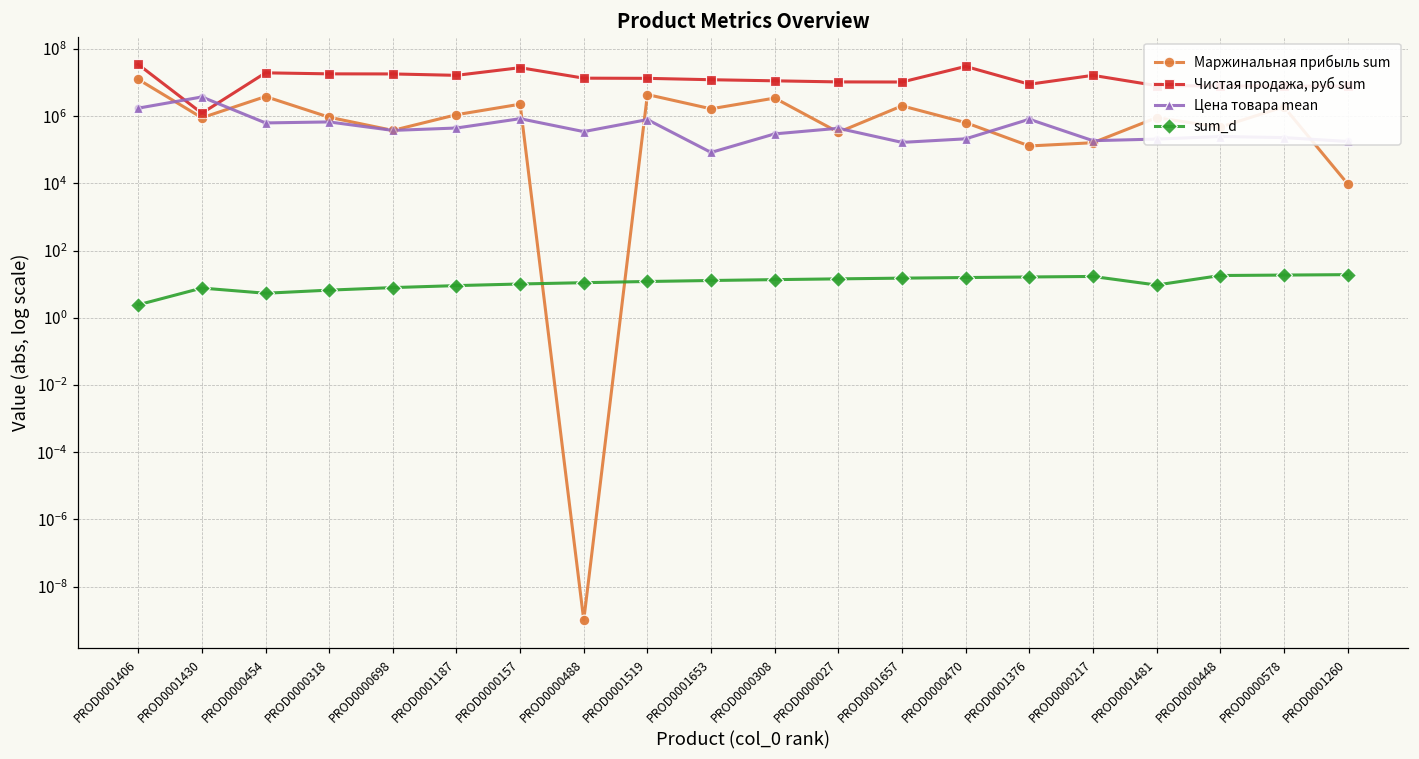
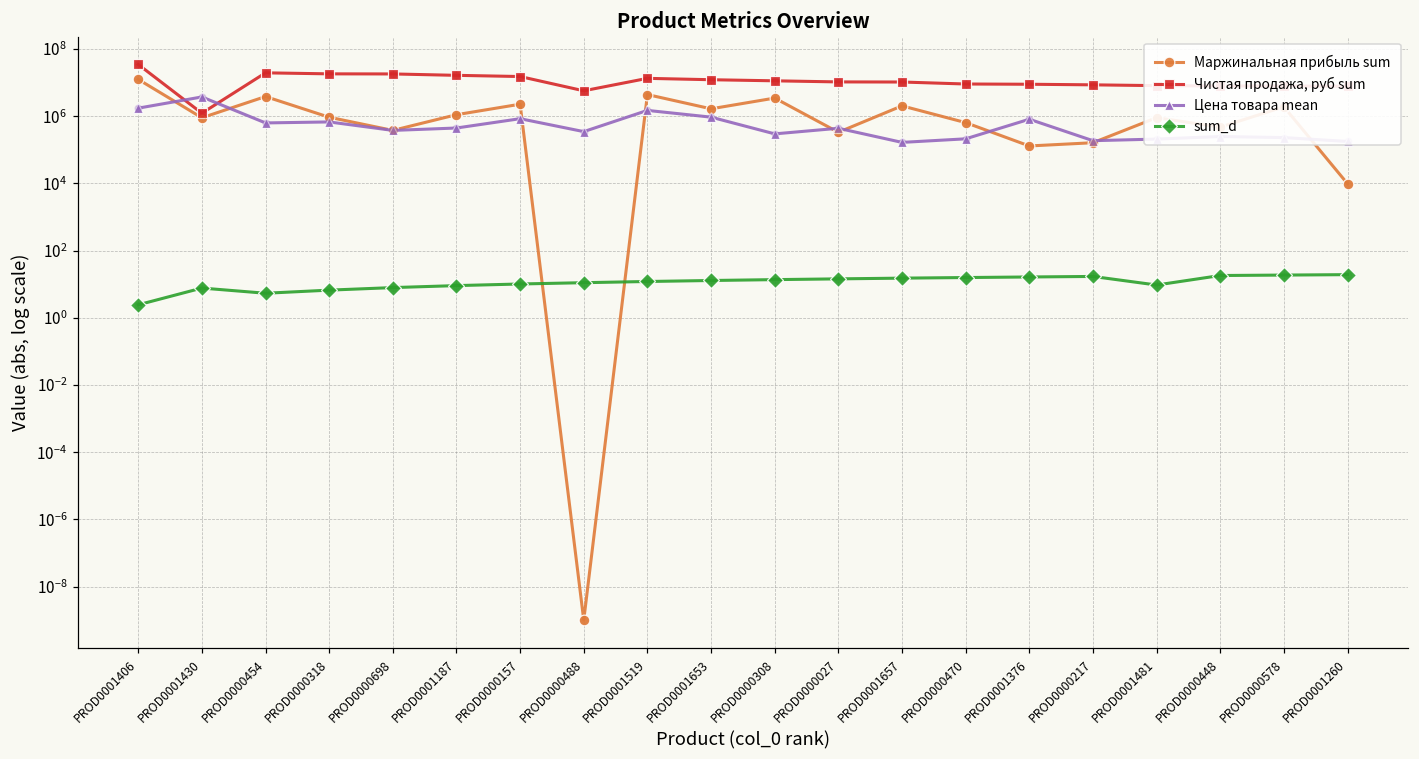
  {
    "Маржинальная прибыль sum": {
      "PROD0001406": 13000000,
      "PROD0001430": 900000,
      "PROD0000454": 4000000,
      "PROD0000318": 900000,
      "PROD0001187": 1100000,
      "PROD0000157": 2000000,
      "PROD0000488": 0.0000000010,
      "PROD0001519": 4000000,
      "PROD0001653": 2000000,
      "PROD0000308": 3000000,
      "PROD0000027": 300000,
      "PROD0001657": 2000000,
      "PROD0000470": 600000,
      "PROD0001376": 130000,
      "PROD0001260": 10000
    },
    "Чистая продажа, руб sum": {
      "PROD0001406": 30000000,
      "PROD0001430": 1200000,
      "PROD0000454": 20000000,
      "PROD0000318": 20000000,
      "PROD0000698": 20000000,
      "PROD0001187": 20000000,
-     "PROD0000157": 30000000,
-     "PROD0000488": 10000000,
+     "PROD0000157": 20000000,
+     "PROD0000488": 6000000,
      "PROD0001519": 10000000,
      "PROD0001653": 12000000,
      "PROD0000308": 11000000,
      "PROD0000027": 11000000,
      "PROD0001657": 10000000,
-     "PROD0000470": 30000000,
+     "PROD0000470": 9000000,
      "PROD0001376": 9000000,
-     "PROD0000217": 20000000
+     "PROD0000217": 9000000
    },
    "Цена товара mean": {
      "PROD0001406": 2000000,
      "PROD0001430": 4000000,
      "PROD0000454": 600000,
      "PROD0000318": 700000,
      "PROD0001187": 400000,
      "PROD0000157": 800000,
      "PROD0000488": 400000,
-     "PROD0001519": 800000,
-     "PROD0001653": 80000,
+     "PROD0001519": 1000000,
+     "PROD0001653": 900000,
      "PROD0000308": 300000,
      "PROD0000027": 400000,
      "PROD0001657": 200000,
      "PROD0000470": 200000,
      "PROD0001376": 800000
    },
    "sum_d": {
      "PROD0001406": 2,
      "PROD0001430": 8,
      "PROD0000454": 5,
      "PROD0000318": 7,
      "PROD0000698": 8,
      "PROD0001187": 9,
      "PROD0000157": 10,
      "PROD0000488": 11,
      "PROD0001519": 12,
      "PROD0001653": 13,
      "PROD0000308": 10,
      "PROD0000027": 10,
      "PROD0001657": 20,
      "PROD0000470": 20,
      "PROD0001376": 20,
      "PROD0000217": 20,
      "PROD0001481": 9,
      "PROD0000448": 20,
      "PROD0000578": 20,
      "PROD0001260": 20
    }
  }
